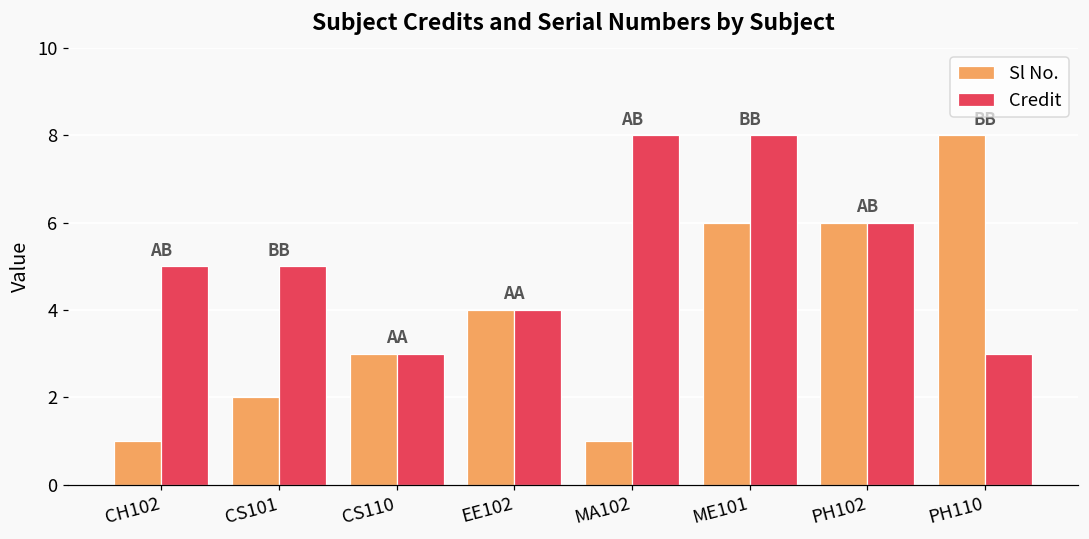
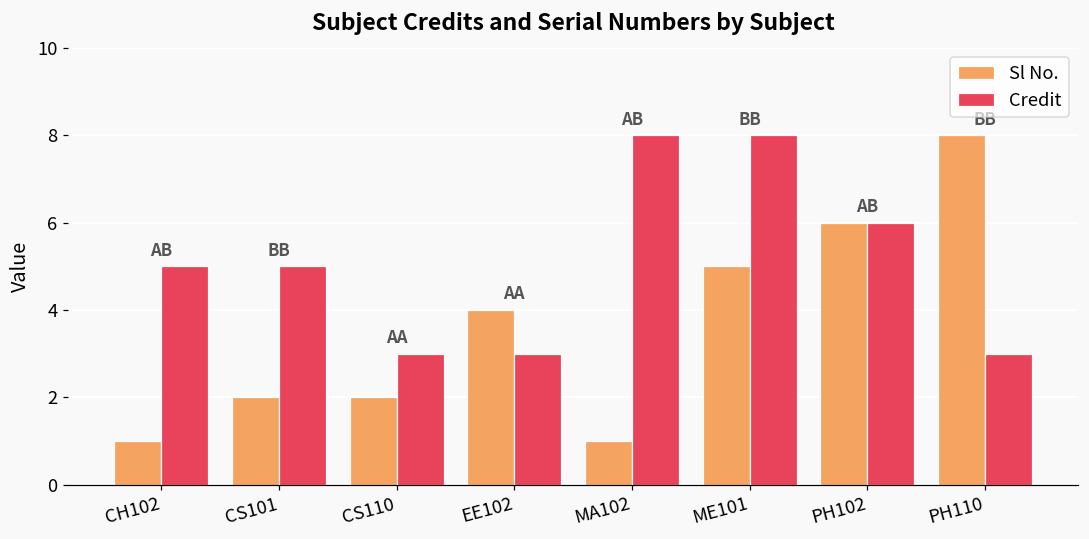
  {
    "Sl No.": {
      "CH102": 1,
      "CS101": 2,
-     "CS110": 3,
+     "CS110": 2,
      "EE102": 4,
      "MA102": 1,
-     "ME101": 6,
+     "ME101": 5,
      "PH102": 6,
      "PH110": 8
    },
    "Credit": {
      "CH102": 5,
      "CS101": 5,
      "CS110": 3,
-     "EE102": 4,
+     "EE102": 3,
      "MA102": 8,
      "ME101": 8,
      "PH102": 6,
      "PH110": 3
    }
  }
